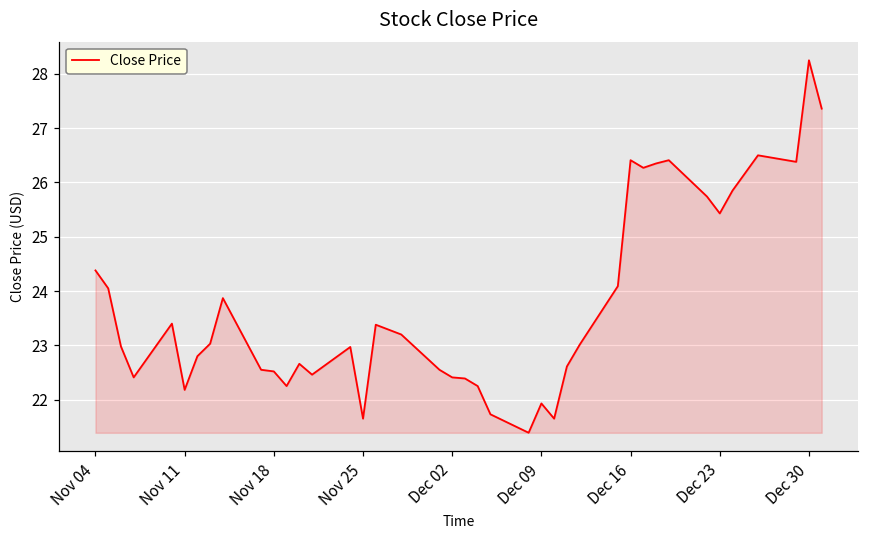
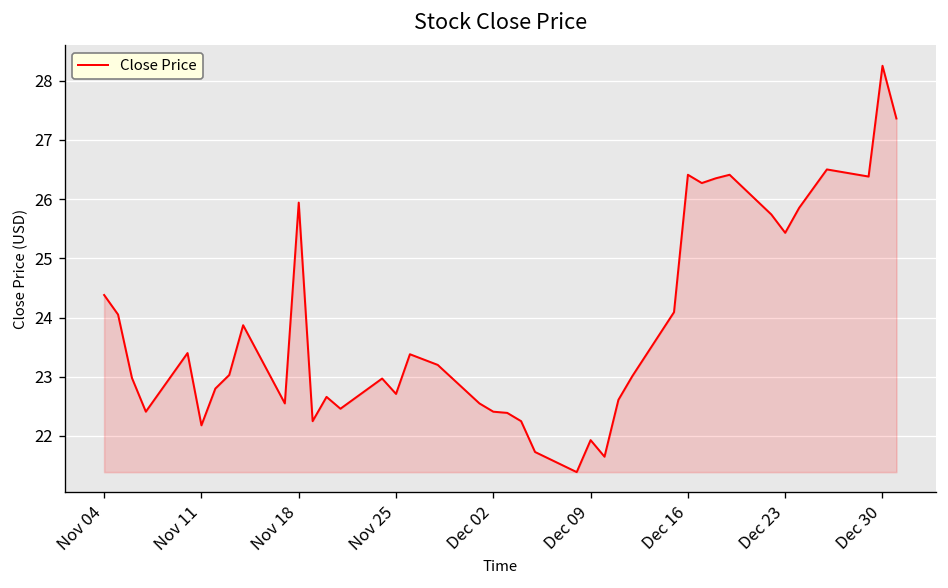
  {
    "Nov 04": 24.4,
    "Nov 11": 22.2,
-   "Nov 18": 22.5,
-   "Nov 25": 21.7,
+   "Nov 18": 25.9,
+   "Nov 25": 22.7,
    "Dec 02": 22.4,
    "Dec 09": 21.9,
    "Dec 16": 26.4,
    "Dec 23": 25.4,
    "Dec 30": 28.3
  }
